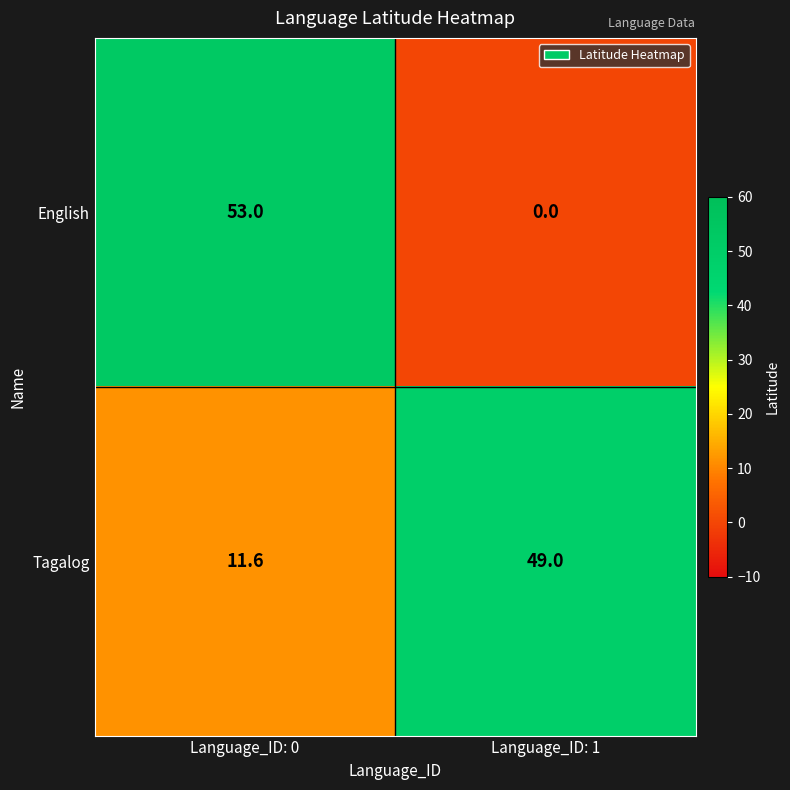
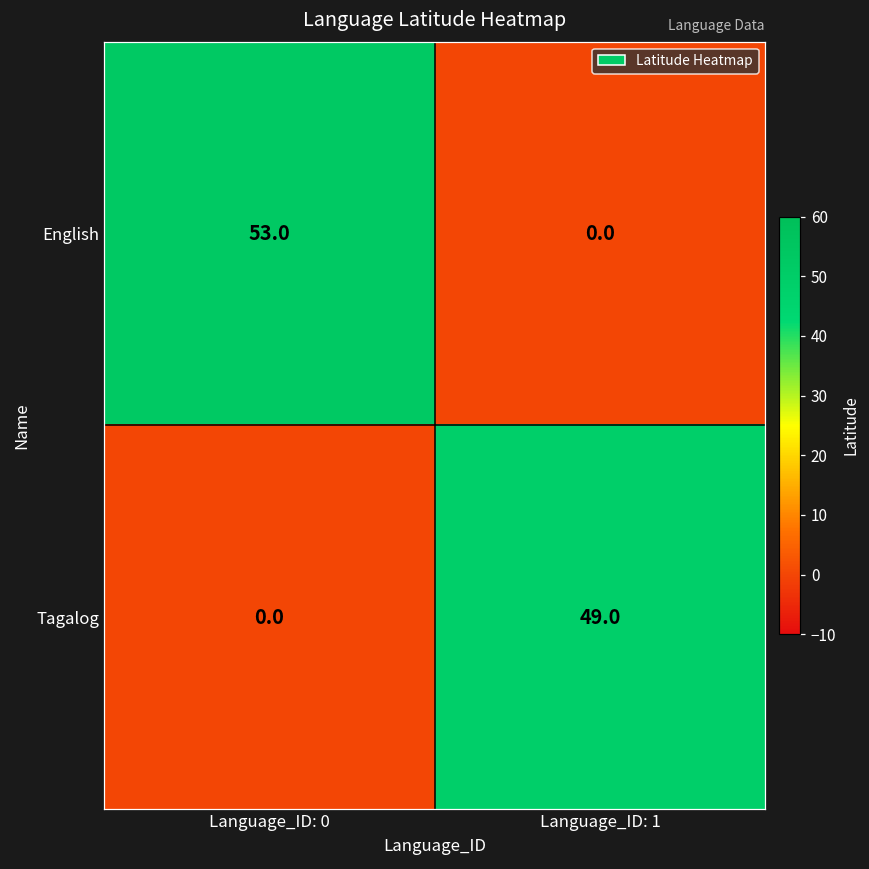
  {
    "English": {
      "Language_ID: 0": 53.0,
      "Language_ID: 1": 0.0
    },
    "Tagalog": {
-     "Language_ID: 0": 11.6,
+     "Language_ID: 0": 0.0,
      "Language_ID: 1": 49.0
    }
  }
